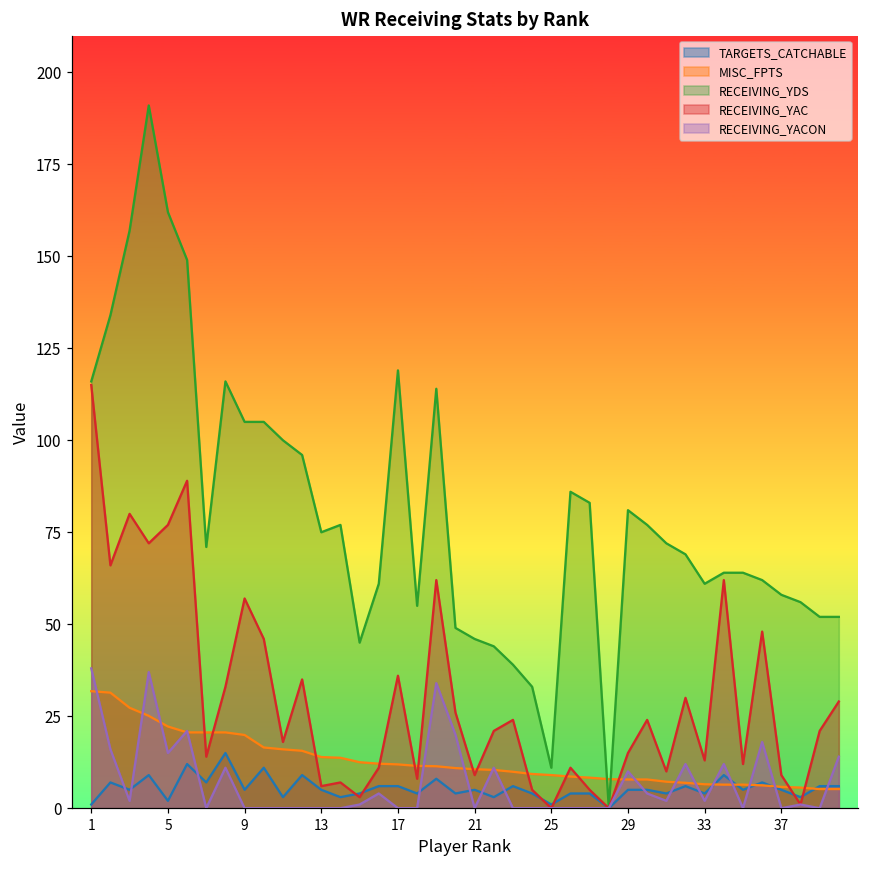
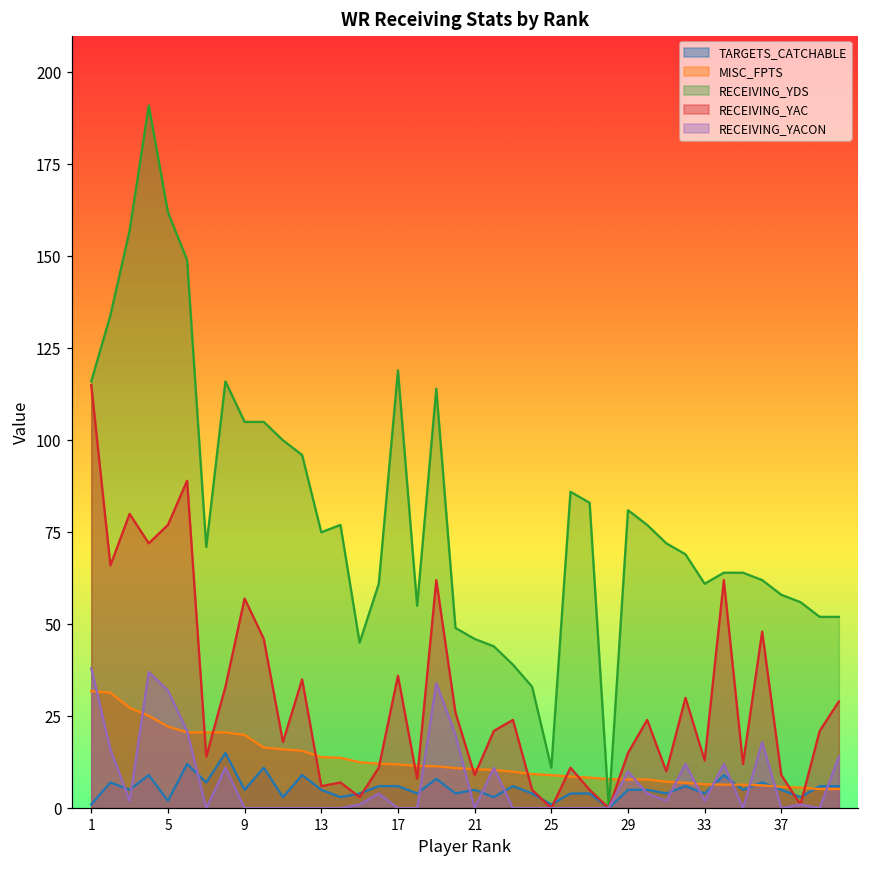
  {
    "TARGETS_CATCHABLE": {
      "1": 1,
      "5": 2,
      "9": 5,
      "13": 5,
      "17": 6,
      "21": 5,
      "25": 1,
      "29": 5,
      "33": 4,
      "37": 5
    },
    "RECEIVING_YDS": {
      "1": 116,
      "5": 162,
      "9": 105,
      "13": 75,
      "17": 119,
      "21": 46,
      "25": 11,
      "29": 81,
      "33": 61,
      "37": 58
    },
    "RECEIVING_YACON": {
      "1": 38,
-     "5": 15,
+     "5": 32,
      "9": 0,
      "13": 0,
      "17": 0,
      "21": 0,
      "29": 10,
      "33": 2,
      "37": 0
    }
  }
